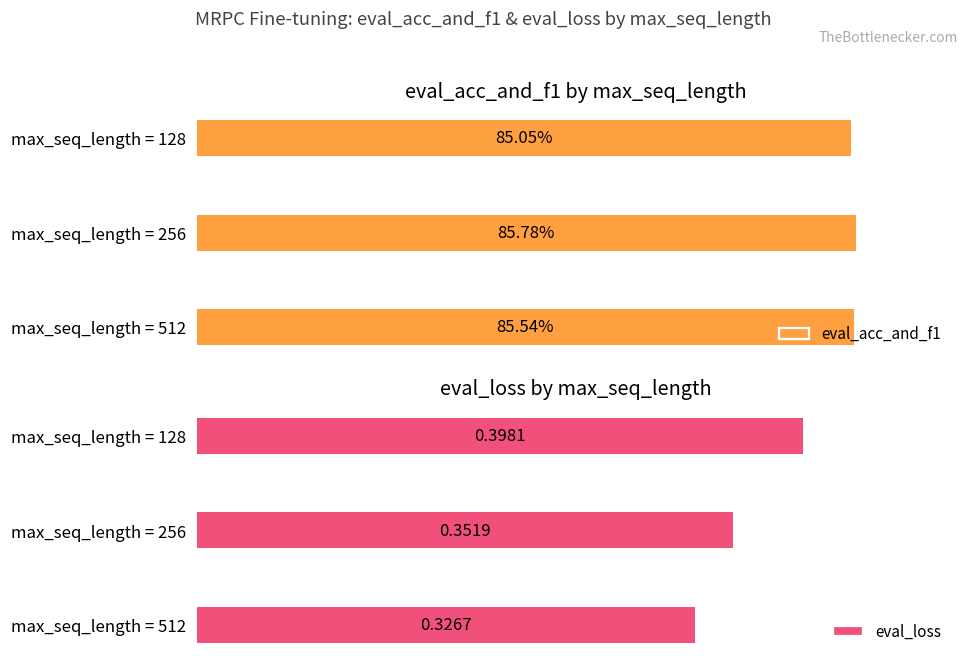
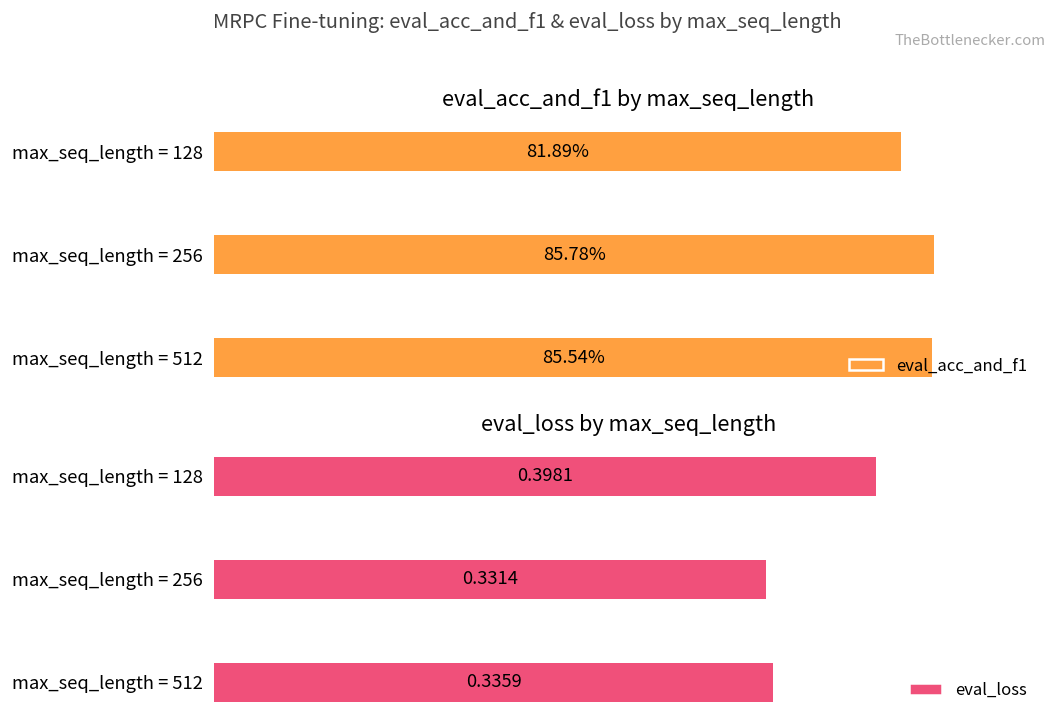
  {
    "eval_acc_and_f1 by max_seq_length": {
-     "max_seq_length = 128": "85.05%",
+     "max_seq_length = 128": "81.89%",
      "max_seq_length = 256": "85.78%",
      "max_seq_length = 512": "85.54%"
    },
    "eval_loss by max_seq_length": {
      "max_seq_length = 128": "0.3981",
-     "max_seq_length = 256": "0.3519",
-     "max_seq_length = 512": "0.3267"
+     "max_seq_length = 256": "0.3314",
+     "max_seq_length = 512": "0.3359"
    }
  }
